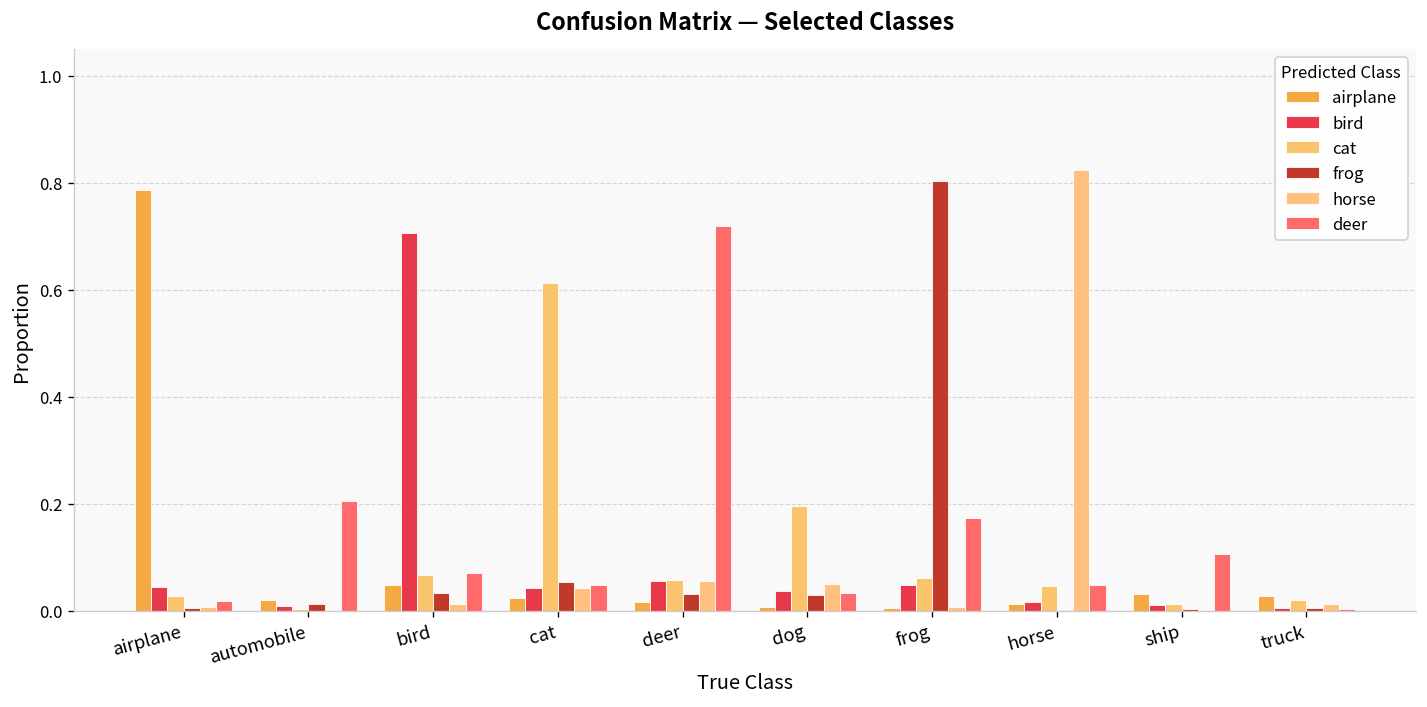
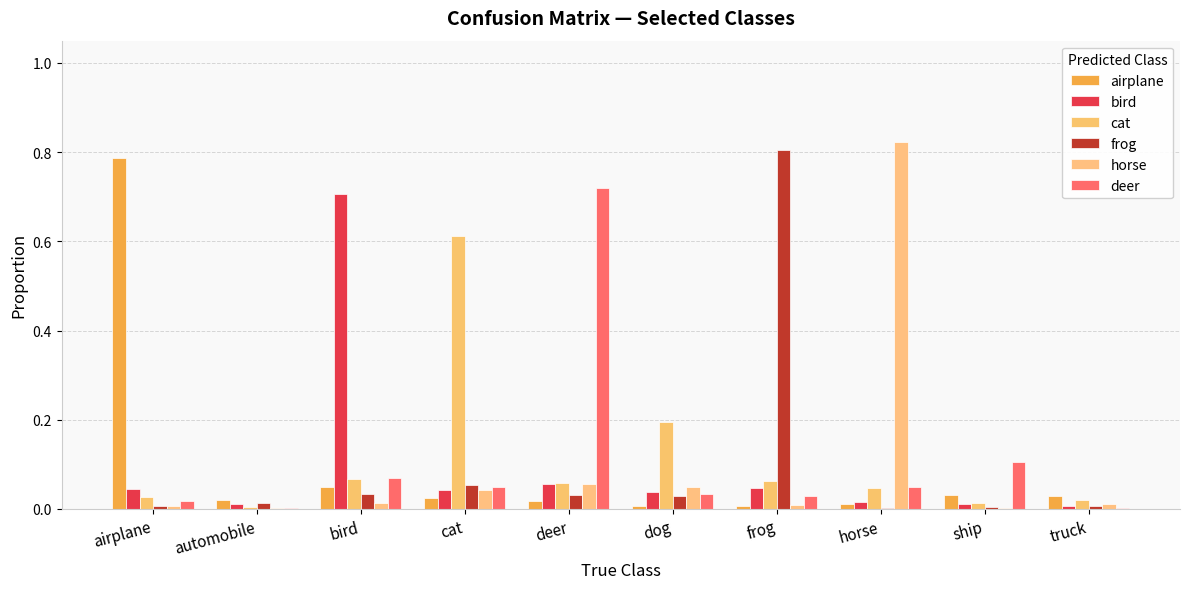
  {
    "deer": {
      "airplane": 0.02,
-     "automobile": 0.21,
+     "automobile": 0.00,
      "bird": 0.07,
      "cat": 0.05,
      "deer": 0.72,
      "dog": 0.03,
-     "frog": 0.17,
+     "frog": 0.03,
      "horse": 0.05,
      "ship": 0.11
    }
  }
